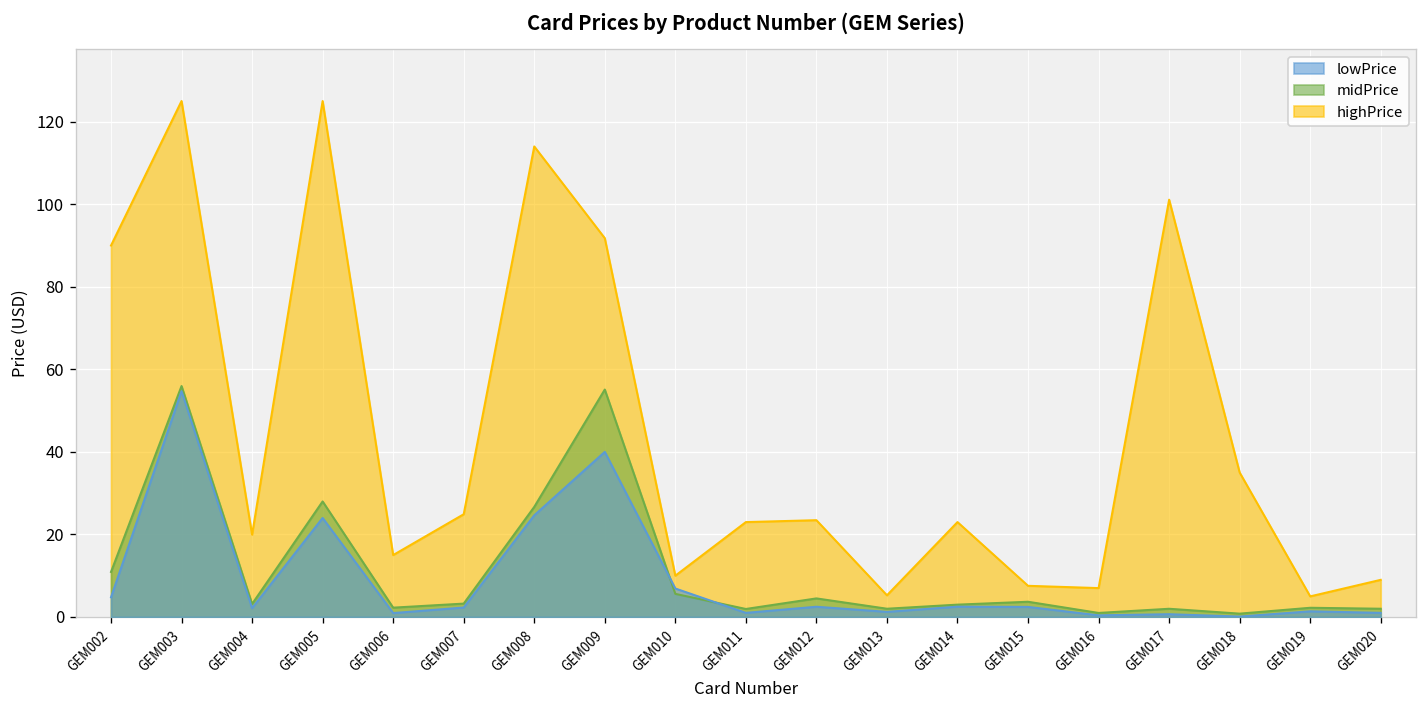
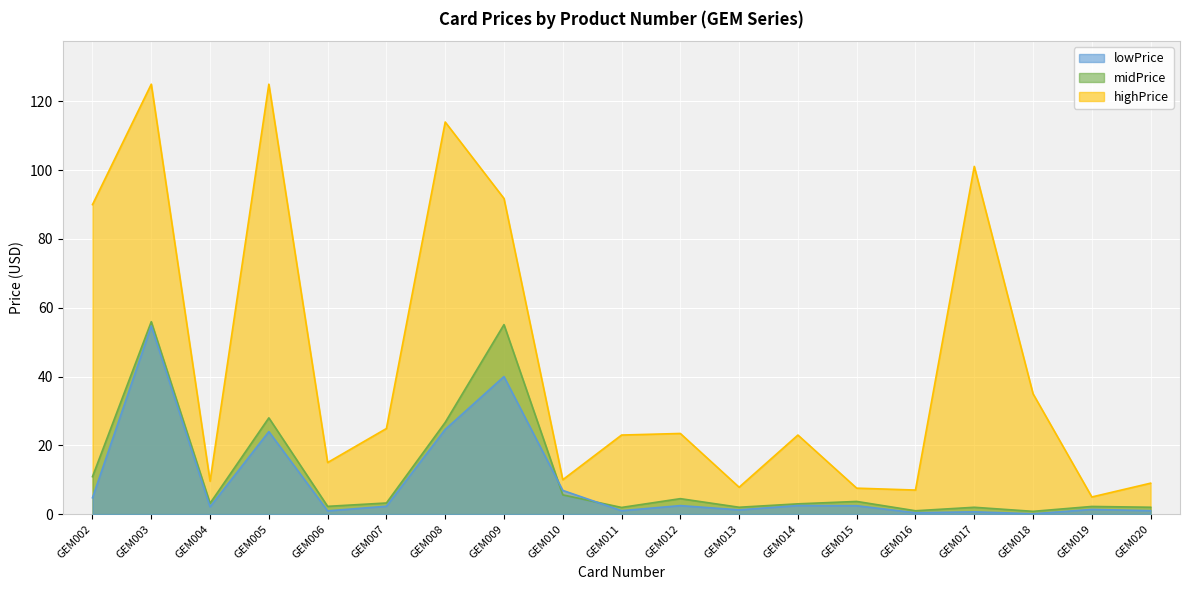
  {
    "highPrice": {
      "GEM002": 90,
      "GEM003": 125,
-     "GEM004": 20,
+     "GEM004": 10,
      "GEM005": 125,
      "GEM006": 15,
      "GEM007": 25,
      "GEM008": 114,
      "GEM009": 92,
      "GEM010": 10,
      "GEM011": 23,
      "GEM012": 23,
-     "GEM013": 5,
+     "GEM013": 8,
      "GEM014": 23,
      "GEM015": 8,
      "GEM016": 7,
      "GEM017": 101,
      "GEM018": 35,
      "GEM019": 5,
      "GEM020": 9
    },
    "midPrice": {
      "GEM002": 11,
      "GEM003": 56,
      "GEM004": 3,
      "GEM005": 28,
      "GEM006": 2,
      "GEM007": 3,
      "GEM008": 27,
      "GEM009": 55,
      "GEM010": 6,
      "GEM011": 2,
      "GEM012": 5,
      "GEM013": 2,
      "GEM015": 4,
      "GEM017": 2,
      "GEM019": 2,
      "GEM020": 2
    },
    "lowPrice": {
      "GEM002": 5,
      "GEM003": 55,
      "GEM004": 2,
      "GEM005": 24,
      "GEM006": 1,
      "GEM007": 2,
      "GEM008": 25,
      "GEM009": 40,
      "GEM010": 7,
      "GEM011": 1,
      "GEM012": 2,
      "GEM013": 1,
      "GEM015": 2,
      "GEM017": 1,
      "GEM019": 1,
      "GEM020": 1
    }
  }
